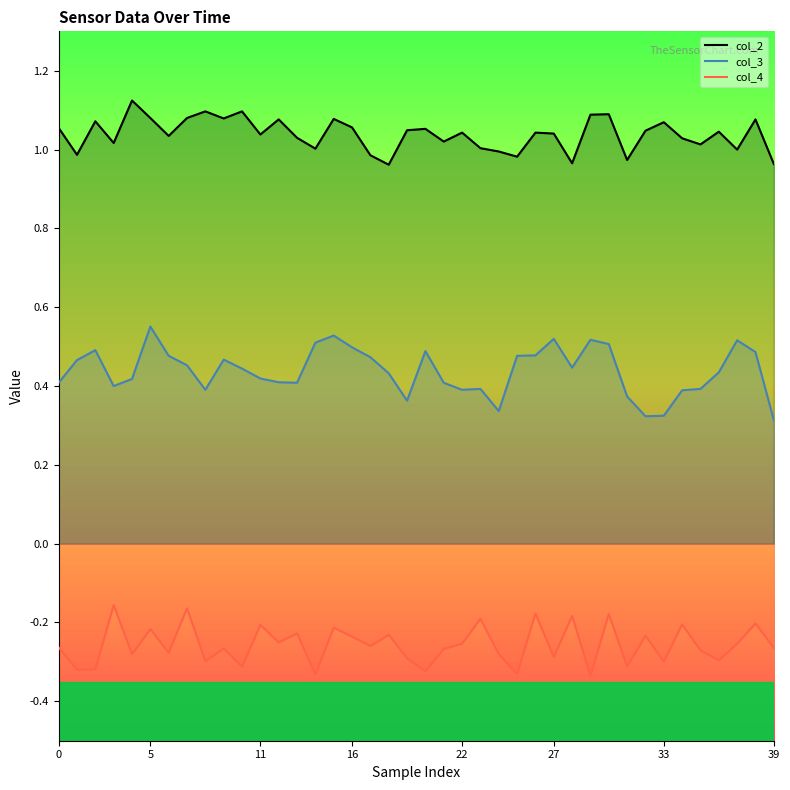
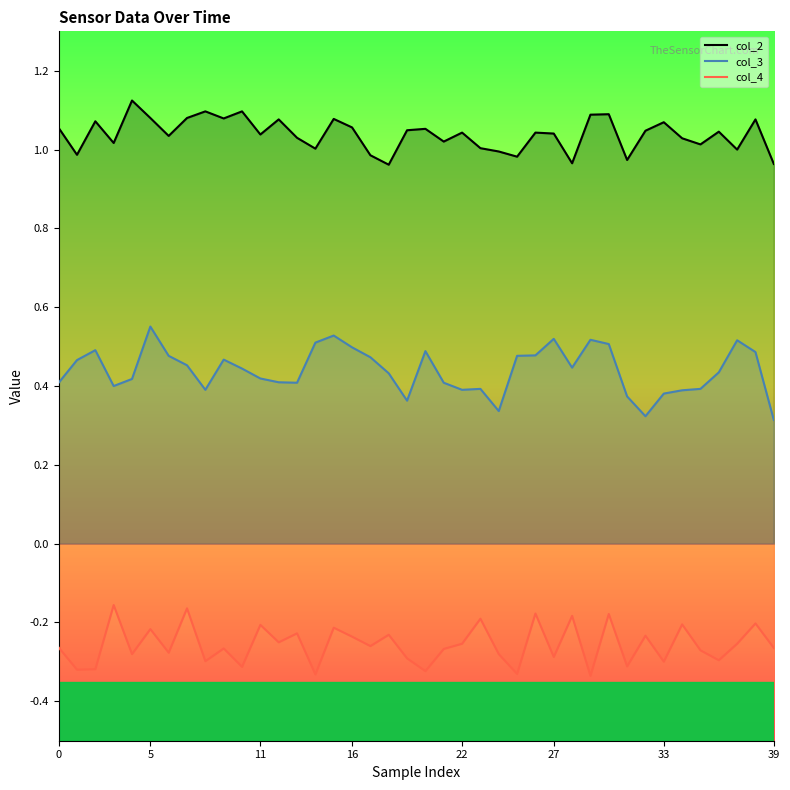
  {
    "col_2": {
      "0": 1.06,
      "5": 1.08,
      "11": 1.04,
      "16": 1.06,
      "22": 1.04,
      "27": 1.04,
      "33": 1.07,
      "39": 0.96
    },
    "col_3": {
      "0": 0.41,
      "5": 0.55,
      "11": 0.42,
      "16": 0.50,
      "22": 0.39,
      "27": 0.52,
-     "33": 0.32,
+     "33": 0.38,
      "39": 0.31
    }
  }
